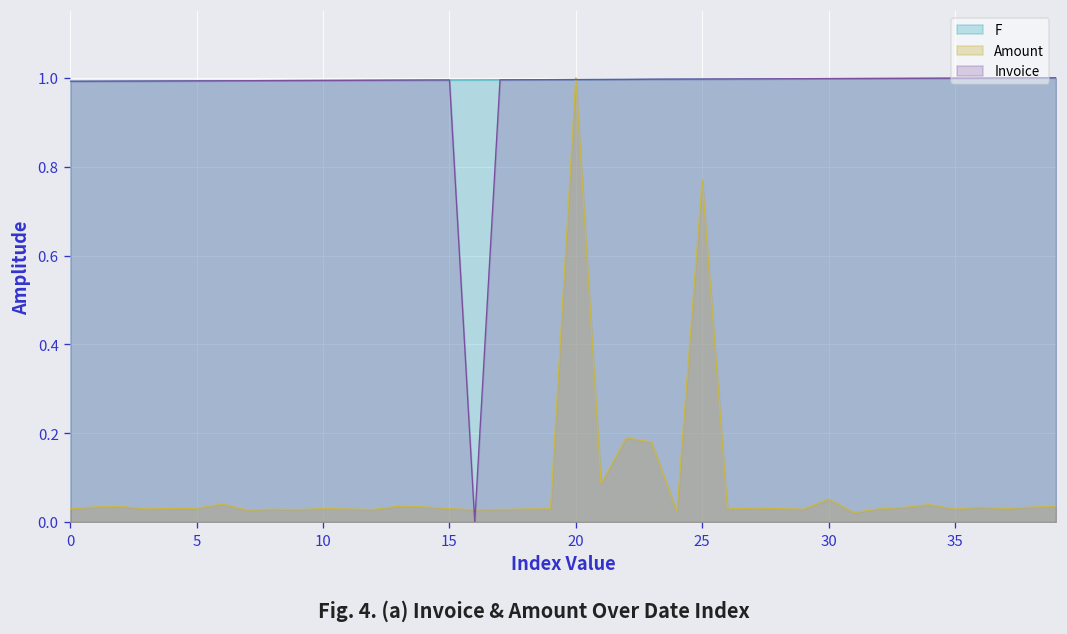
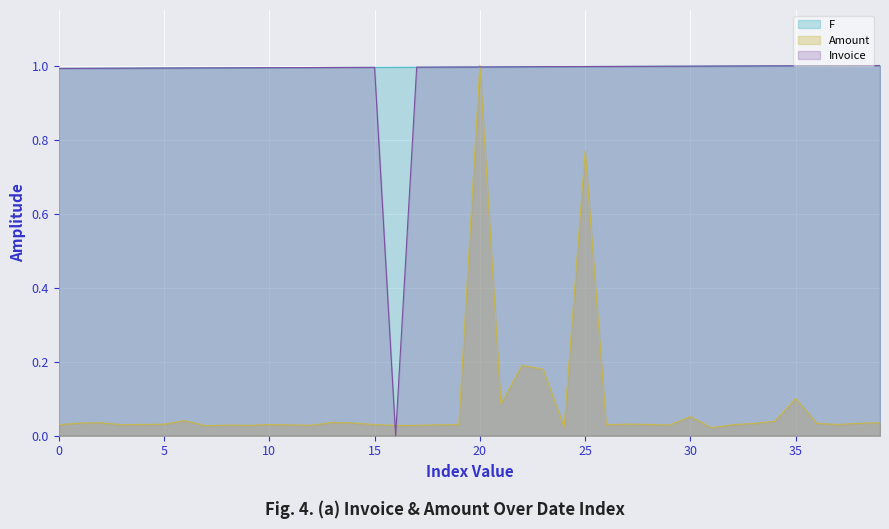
  {
    "Amount": {
      "0": 0.03,
      "5": 0.03,
      "10": 0.03,
      "15": 0.03,
      "25": 0.77,
      "30": 0.05,
-     "35": 0.03
+     "35": 0.10
    }
  }
